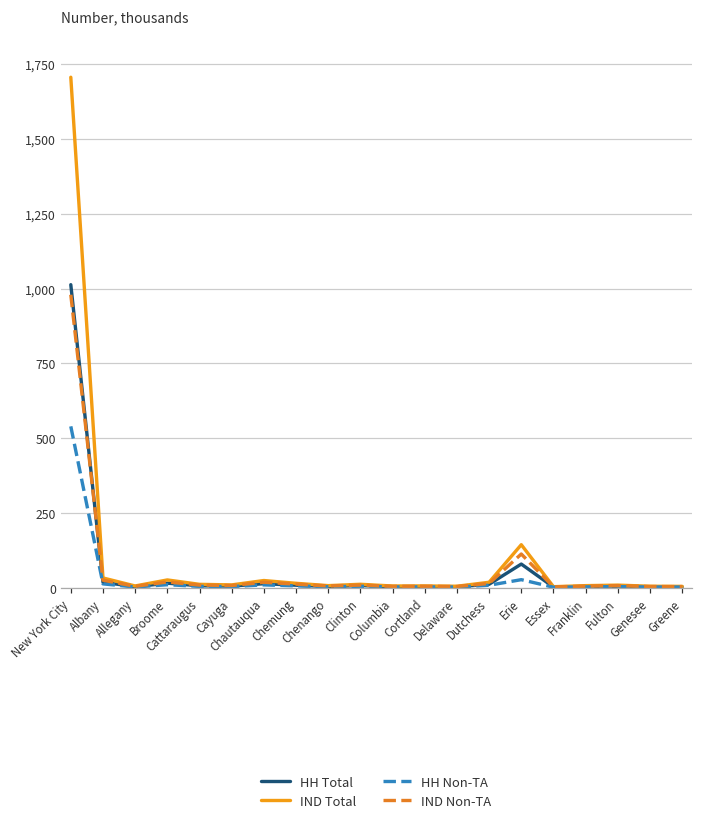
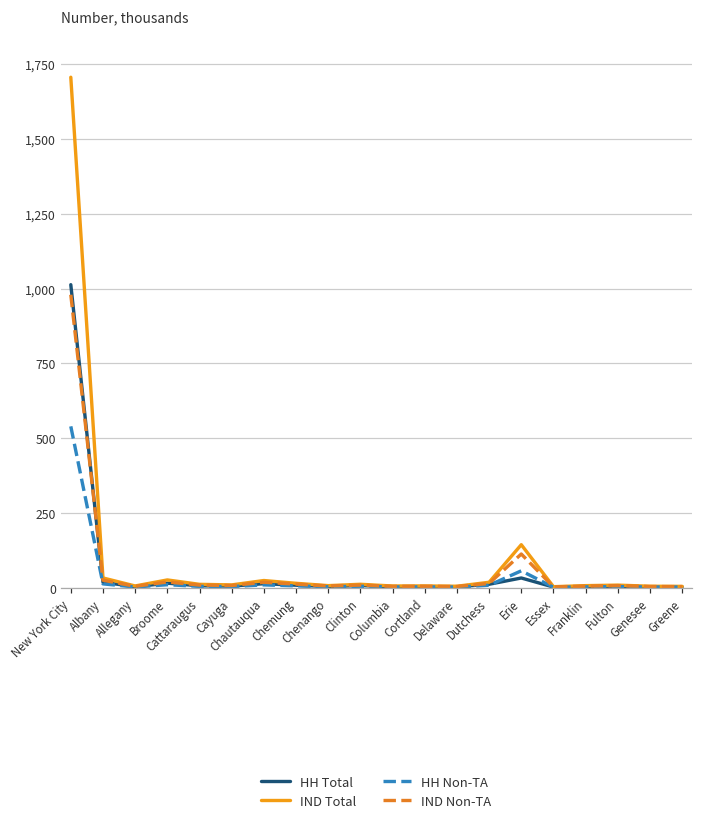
  {
    "HH Total": {
      "New York City": "1,010",
-     "Erie": "80"
+     "Erie": "30"
    },
    "HH Non-TA": {
      "New York City": "540",
-     "Erie": "30"
+     "Erie": "60"
    }
  }
